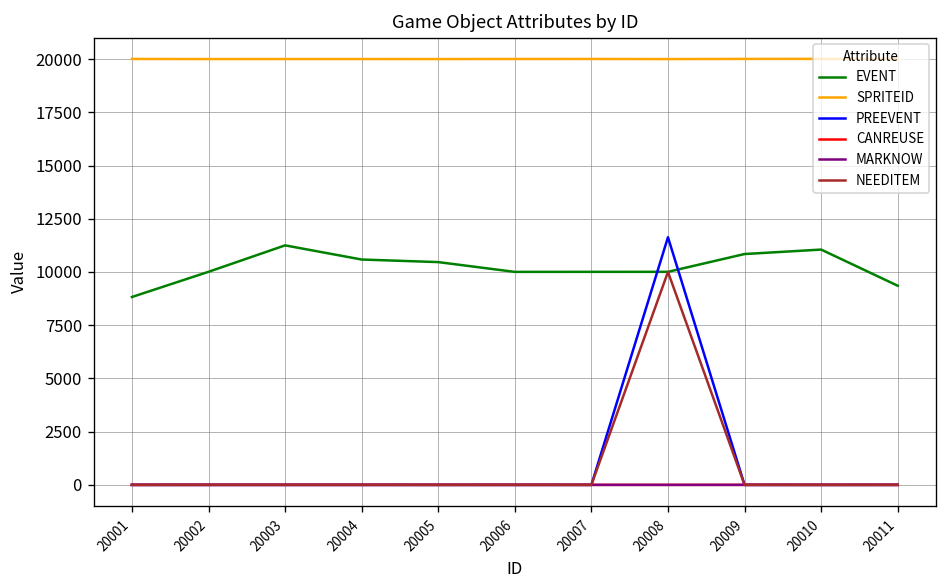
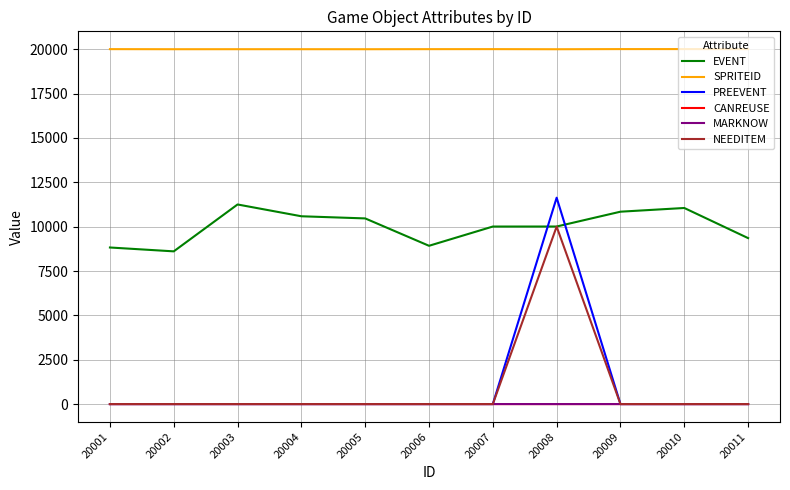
  {
    "EVENT": {
      "20001": 8800,
-     "20002": 10000,
+     "20002": 8600,
      "20003": 11300,
      "20004": 10600,
      "20005": 10500,
-     "20006": 10000,
+     "20006": 8900,
      "20007": 10000,
      "20009": 10800,
      "20010": 11100,
      "20011": 9400
    },
    "SPRITEID": {
      "20001": 20000,
      "20002": 20000,
      "20003": 20000,
      "20004": 20000,
      "20005": 20000,
      "20006": 20000,
      "20007": 20000,
      "20008": 20000,
      "20009": 20000
    },
    "PREEVENT": {
      "20008": 11600
    },
    "MARKNOW": {
      "20008": 0
    }
  }
